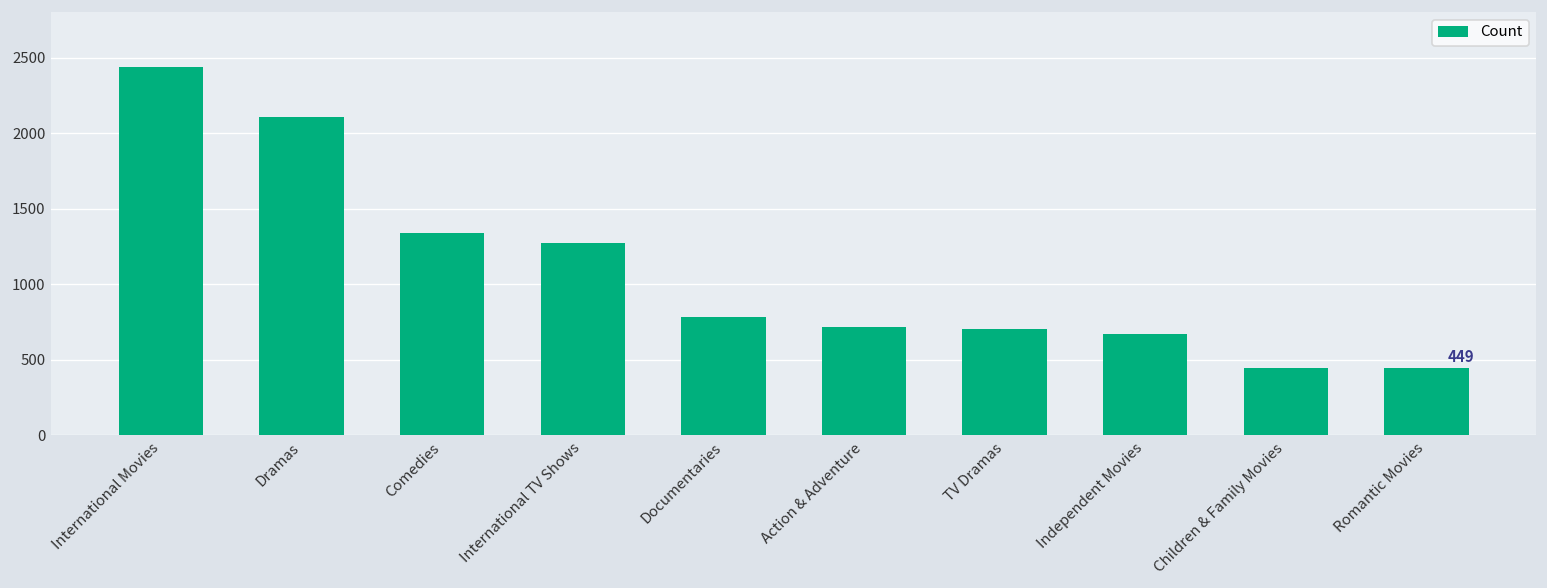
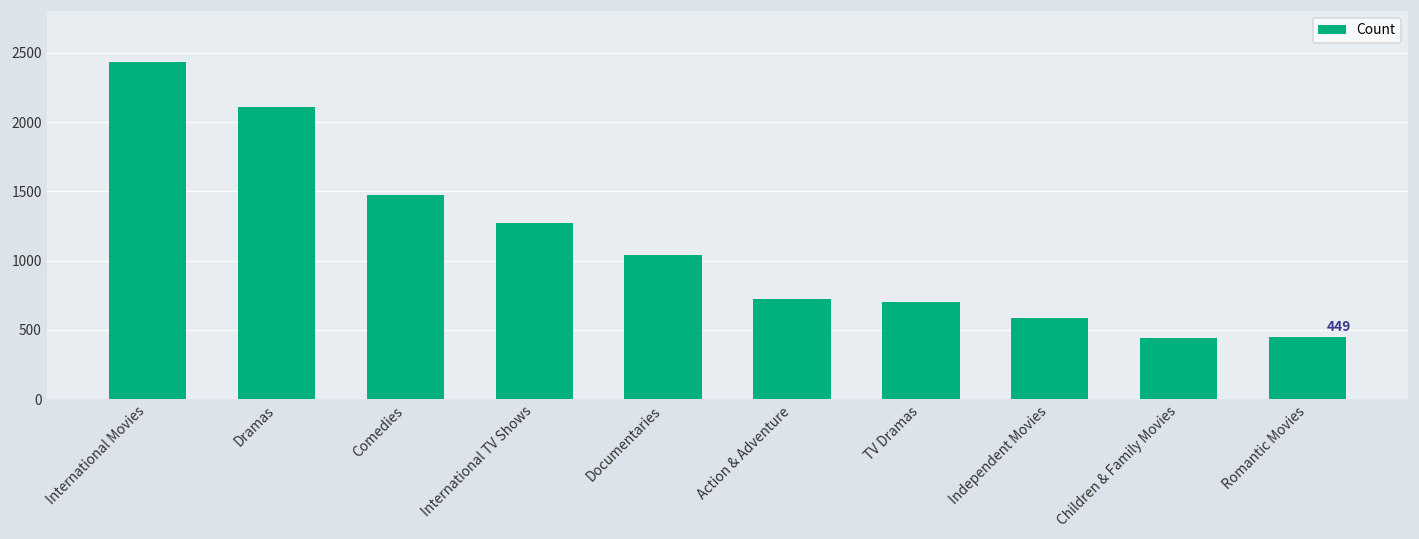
  {
    "International Movies": 2440,
    "Dramas": 2110,
-   "Comedies": 1340,
+   "Comedies": 1470,
    "International TV Shows": 1270,
-   "Documentaries": 790,
+   "Documentaries": 1040,
    "Action & Adventure": 720,
    "TV Dramas": 700,
-   "Independent Movies": 670,
+   "Independent Movies": 590,
    "Children & Family Movies": 440
  }
